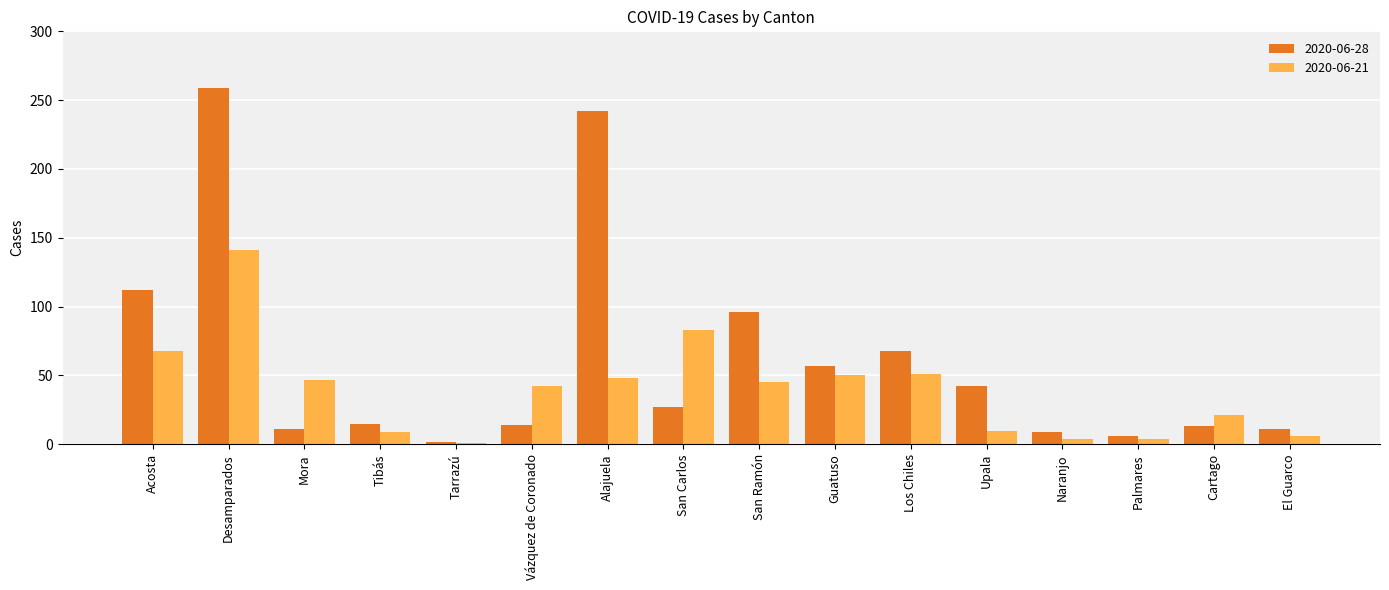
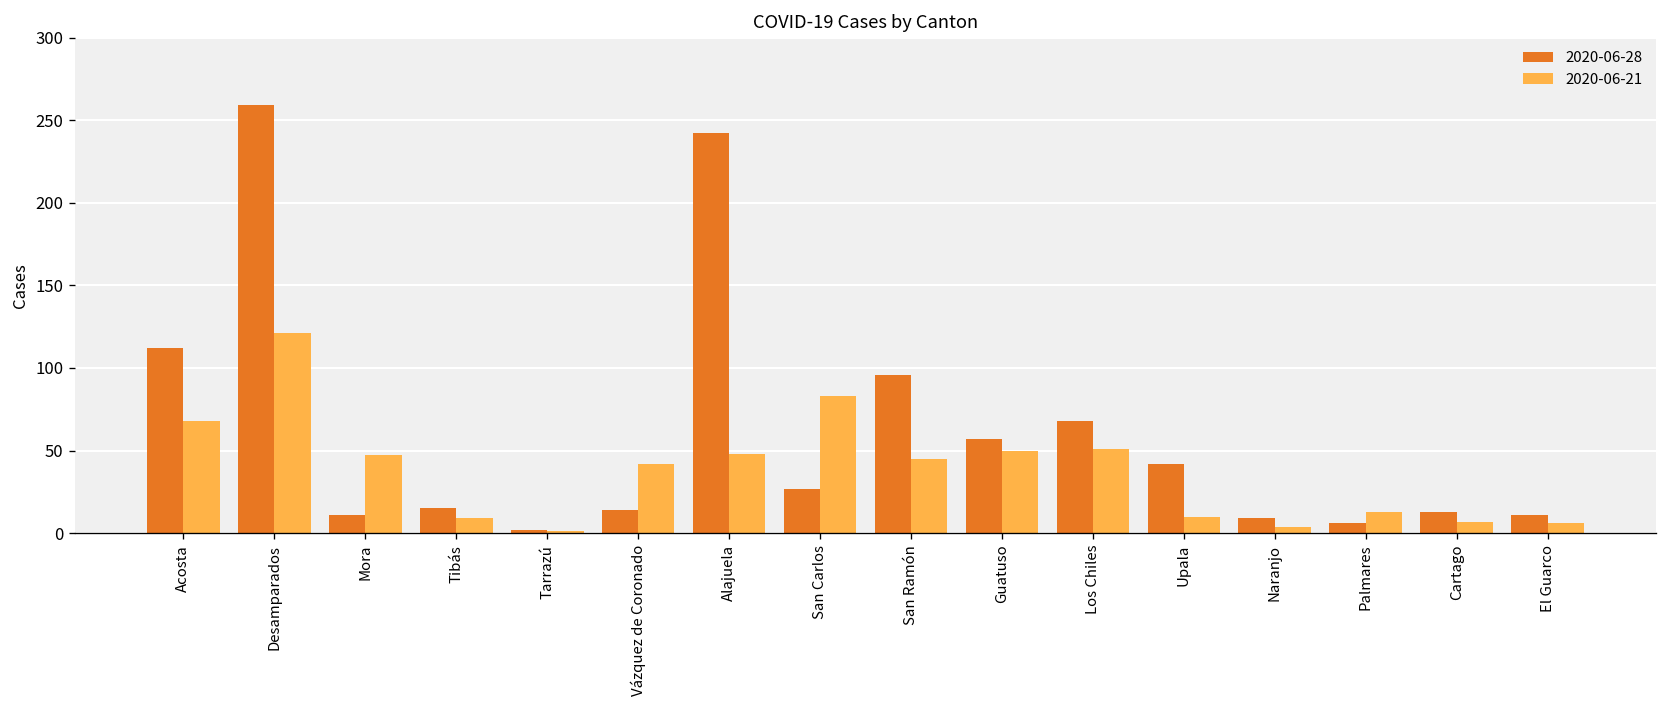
  {
    "2020-06-28": {
      "Acosta": 112,
      "Desamparados": 259,
      "Mora": 11,
      "Tibás": 15,
      "Tarrazú": 2,
      "Vázquez de Coronado": 14,
      "Alajuela": 242,
      "San Carlos": 27,
      "San Ramón": 96,
      "Guatuso": 57,
      "Los Chiles": 68,
      "Upala": 42,
      "Naranjo": 9,
      "Palmares": 6,
      "Cartago": 13,
      "El Guarco": 11
    },
    "2020-06-21": {
      "Acosta": 68,
-     "Desamparados": 141,
+     "Desamparados": 121,
      "Mora": 47,
      "Tibás": 9,
      "Vázquez de Coronado": 42,
      "Alajuela": 48,
      "San Carlos": 83,
      "San Ramón": 45,
      "Guatuso": 50,
      "Los Chiles": 51,
      "Upala": 10,
      "Naranjo": 4,
-     "Palmares": 4,
-     "Cartago": 21,
+     "Palmares": 13,
+     "Cartago": 7,
      "El Guarco": 6
    }
  }
